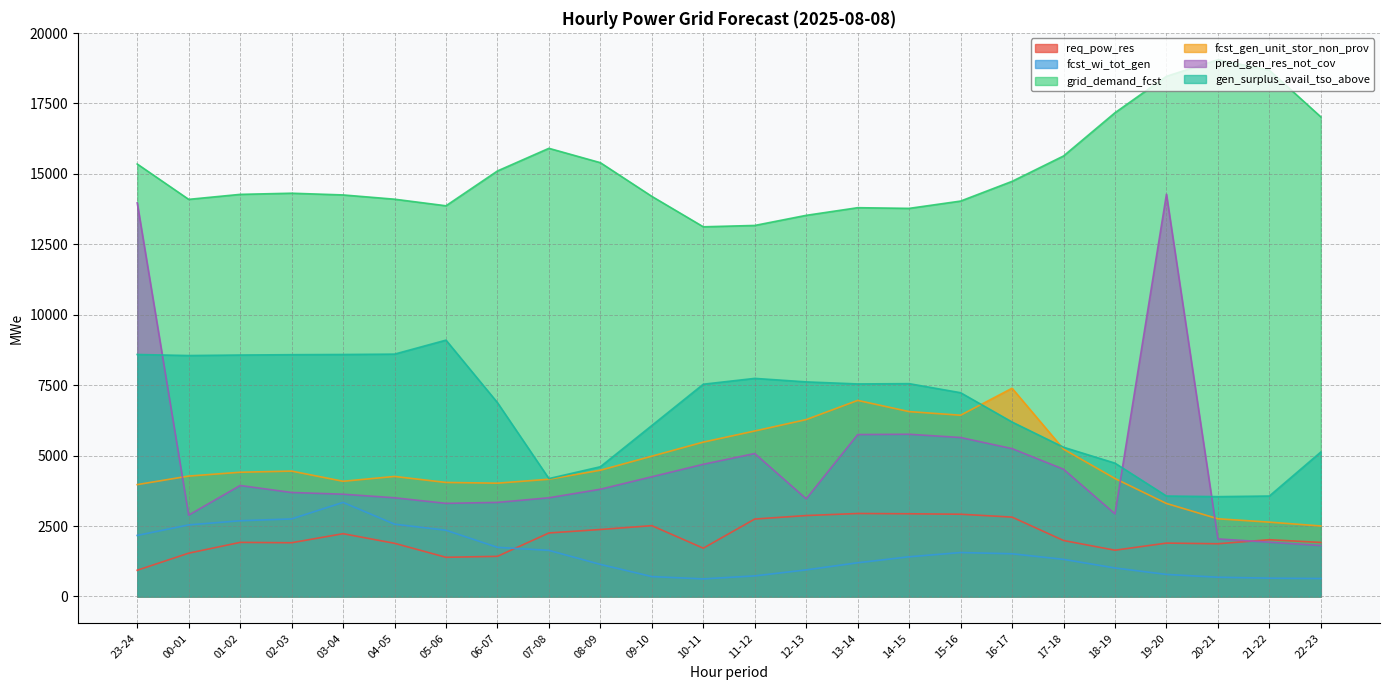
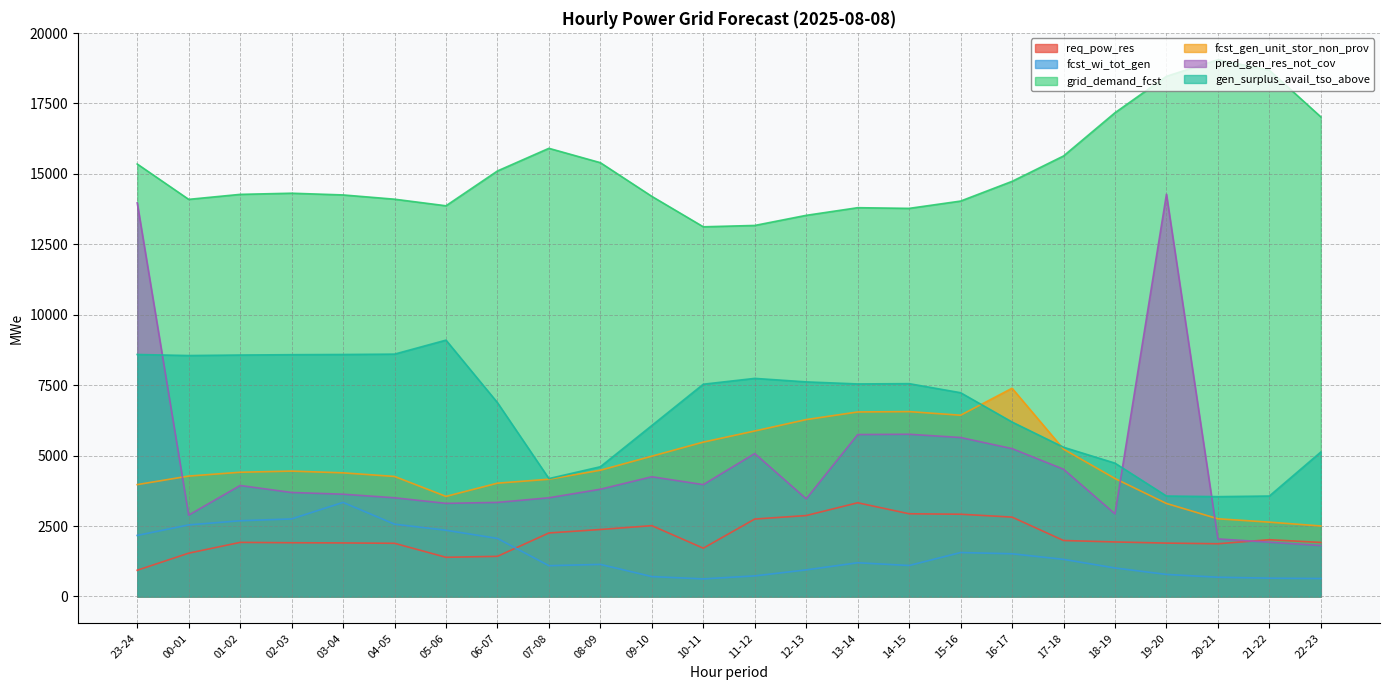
  {
    "req_pow_res": {
      "23-24": 900,
      "00-01": 1500,
      "01-02": 1900,
      "02-03": 1900,
-     "03-04": 2200,
+     "03-04": 1900,
      "04-05": 1900,
      "05-06": 1400,
      "06-07": 1400,
      "07-08": 2300,
      "08-09": 2400,
      "09-10": 2500,
      "10-11": 1700,
      "11-12": 2700,
      "12-13": 2900,
-     "13-14": 2900,
+     "13-14": 3300,
      "14-15": 2900,
      "15-16": 2900,
      "16-17": 2800,
      "17-18": 2000,
-     "18-19": 1600,
+     "18-19": 1900,
      "19-20": 1900,
      "20-21": 1900,
      "22-23": 1900
    },
    "fcst_wi_tot_gen": {
      "23-24": 2200,
      "00-01": 2500,
      "01-02": 2700,
      "02-03": 2800,
      "03-04": 3300,
      "04-05": 2600,
      "05-06": 2400,
-     "06-07": 1700,
-     "07-08": 1600,
+     "06-07": 2100,
+     "07-08": 1100,
      "08-09": 1100,
      "09-10": 700,
      "10-11": 600,
      "11-12": 700,
      "12-13": 900,
      "13-14": 1200,
-     "14-15": 1400,
+     "14-15": 1100,
      "15-16": 1600,
      "16-17": 1500,
      "17-18": 1300,
      "18-19": 1000,
      "19-20": 800,
      "20-21": 700,
      "21-22": 700,
      "22-23": 600
    },
    "fcst_gen_unit_stor_non_prov": {
      "23-24": 4000,
      "00-01": 4300,
      "01-02": 4400,
      "02-03": 4500,
-     "03-04": 4100,
+     "03-04": 4400,
      "04-05": 4300,
-     "05-06": 4000,
+     "05-06": 3600,
      "06-07": 4000,
      "08-09": 4500,
      "09-10": 5000,
      "10-11": 5500,
      "11-12": 5900,
      "12-13": 6300,
-     "13-14": 7000,
+     "13-14": 6600,
      "14-15": 6600,
      "15-16": 6400,
      "16-17": 7400,
      "18-19": 4200,
      "19-20": 3300,
      "20-21": 2800,
      "21-22": 2600,
      "22-23": 2500
    },
    "pred_gen_res_not_cov": {
      "23-24": 14000,
      "00-01": 2900,
      "01-02": 3900,
      "02-03": 3700,
      "03-04": 3600,
      "04-05": 3500,
      "05-06": 3300,
      "06-07": 3300,
      "07-08": 3500,
      "08-09": 3800,
      "09-10": 4300,
-     "10-11": 4700,
+     "10-11": 4000,
      "11-12": 5100,
      "12-13": 3500,
      "13-14": 5700,
      "14-15": 5800,
      "15-16": 5600,
      "16-17": 5200,
      "17-18": 4500,
      "18-19": 2900,
      "19-20": 14300,
      "20-21": 2000,
      "22-23": 1800
    }
  }
